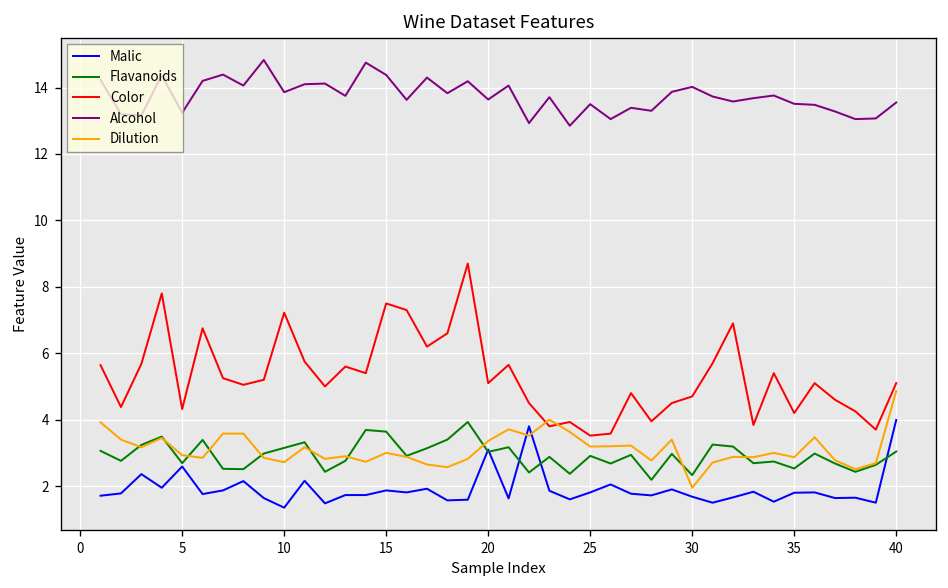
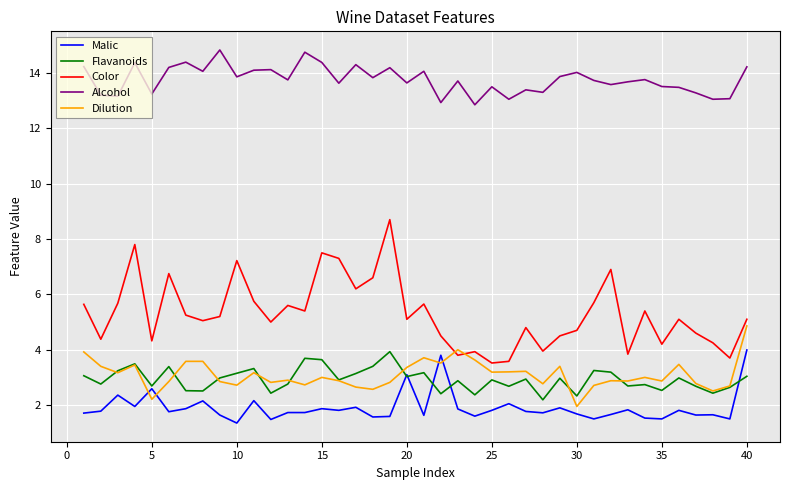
  {
    "Malic": {
      "5": 2.6,
      "10": 1.4,
      "15": 1.9,
      "25": 1.8,
      "30": 1.7,
-     "35": 1.8,
+     "35": 1.5,
      "40": 4.0
    },
    "Flavanoids": {
      "5": 2.7,
      "10": 3.2,
      "15": 3.6,
      "25": 2.9,
      "30": 2.3,
      "35": 2.5,
      "40": 3.0
    },
    "Color": {
      "5": 4.3,
      "10": 7.2,
      "15": 7.5,
      "20": 5.1,
      "25": 3.5,
      "30": 4.7,
      "35": 4.2,
      "40": 5.1
    },
    "Alcohol": {
      "10": 13.9,
      "15": 14.4,
      "20": 13.6,
      "25": 13.5,
      "30": 14.0,
      "35": 13.5,
-     "40": 13.6
+     "40": 14.2
    },
    "Dilution": {
-     "5": 2.9,
+     "5": 2.2,
      "10": 2.7,
      "15": 3.0,
      "20": 3.4,
      "25": 3.2,
      "30": 2.0,
      "35": 2.9,
      "40": 4.9
    }
  }
